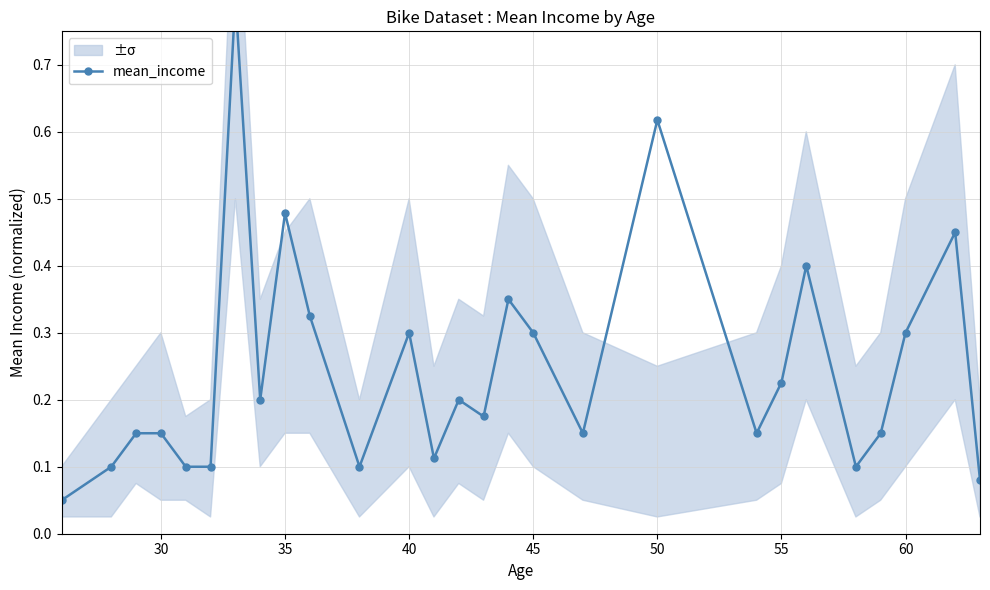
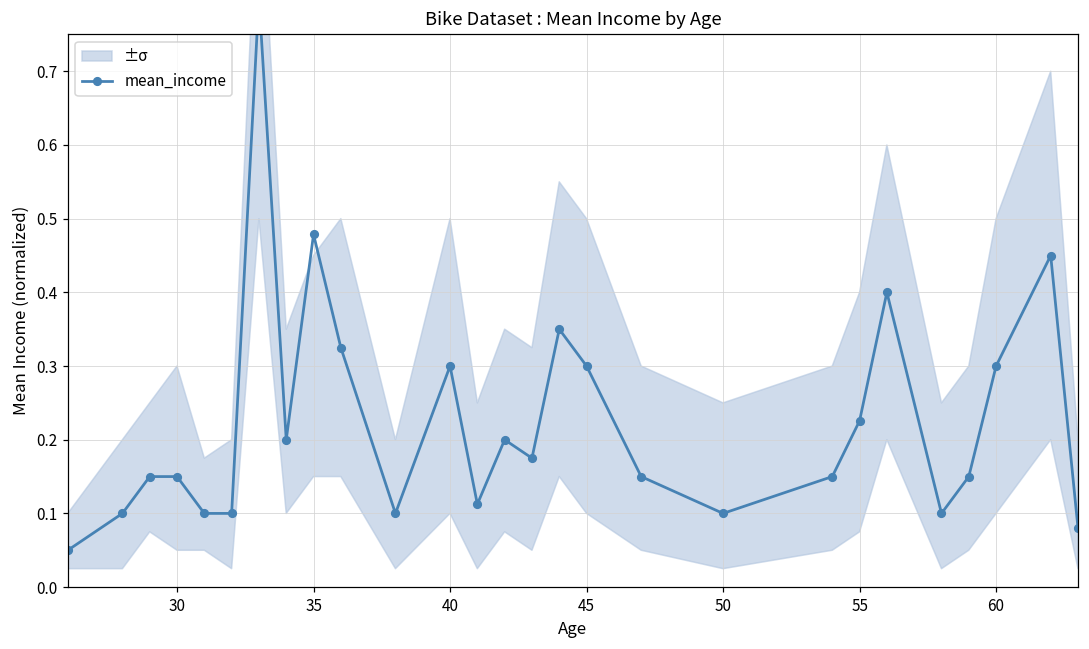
  {
    "mean_income": {
      "30": 0.15,
      "35": 0.48,
      "40": 0.30,
      "45": 0.30,
-     "50": 0.62,
+     "50": 0.10,
      "55": 0.23,
      "60": 0.30
    }
  }
